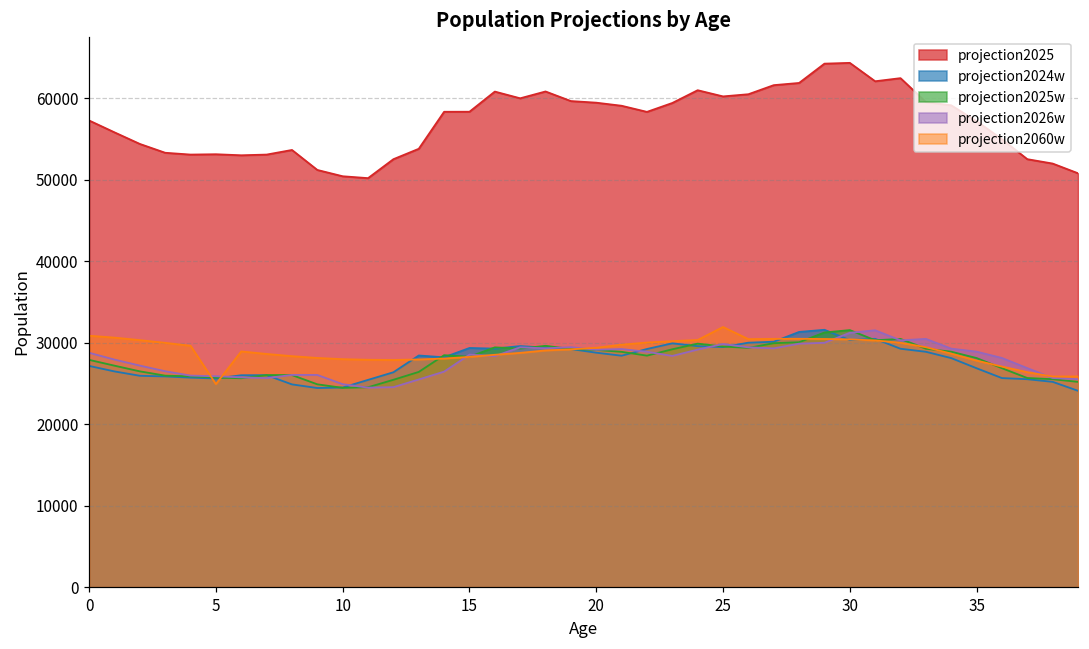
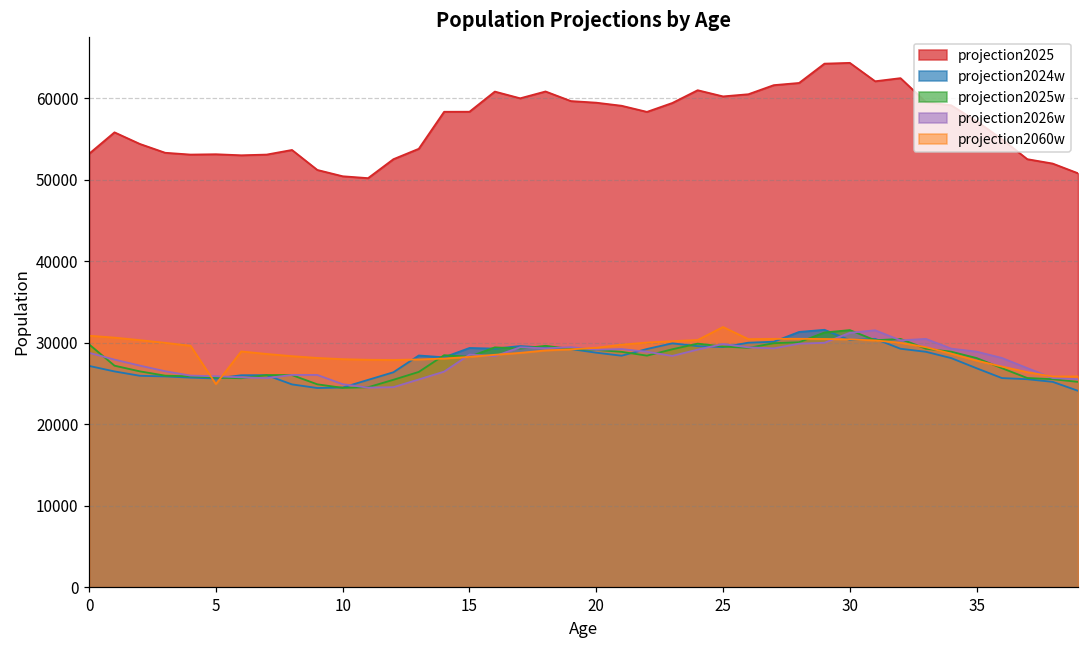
  {
    "projection2025": {
-     "0": 57000,
+     "0": 53000,
      "5": 53000,
      "10": 50000,
      "15": 58000,
      "20": 59000,
      "25": 60000,
      "30": 64000
    },
    "projection2024w": {
      "0": 27000,
      "15": 29000,
      "35": 27000
    },
    "projection2025w": {
-     "0": 28000
+     "0": 30000
    },
    "projection2026w": {
      "0": 29000,
      "10": 25000,
      "35": 29000
    },
    "projection2060w": {
      "0": 31000,
      "5": 25000,
      "10": 28000,
      "25": 32000
    }
  }
